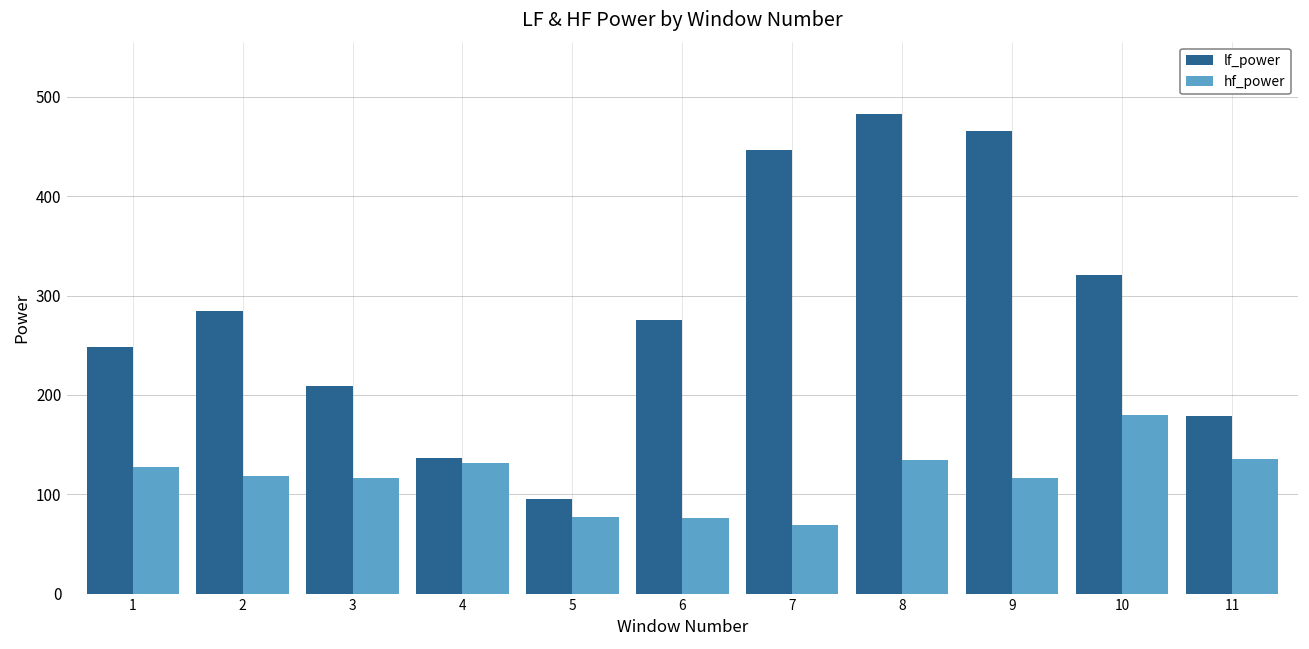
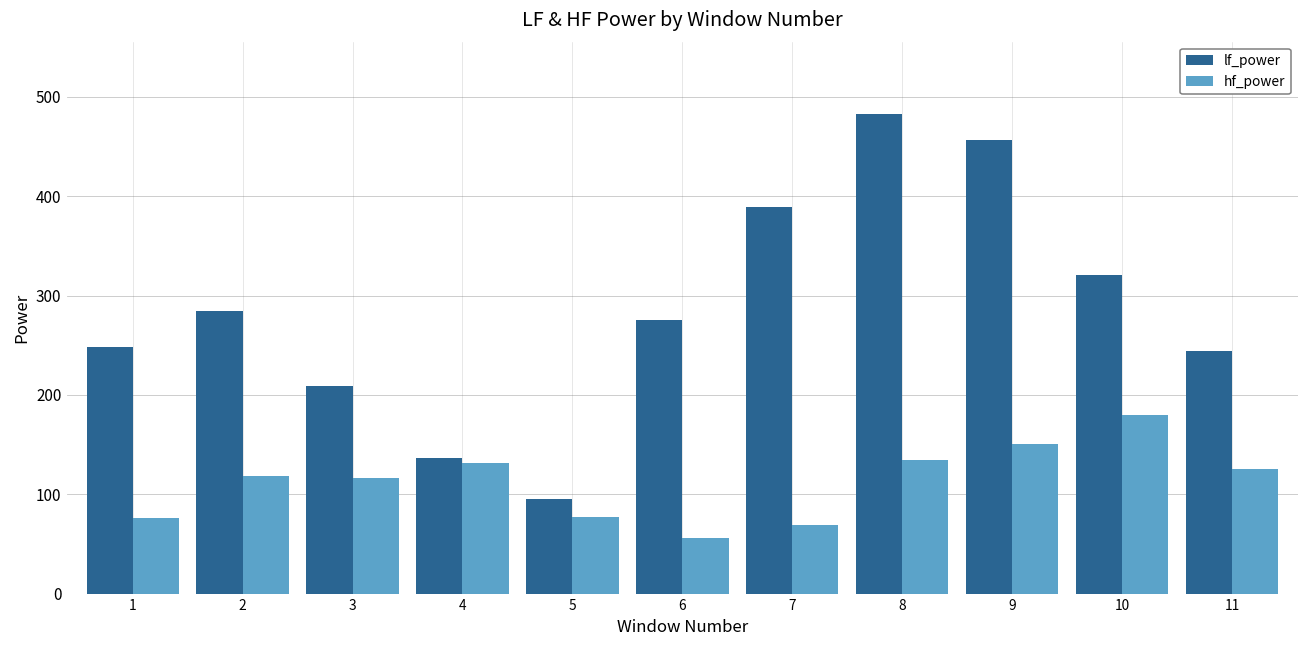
  {
    "lf_power": {
      "1": 250,
      "2": 280,
      "3": 210,
      "4": 140,
      "5": 100,
      "6": 280,
-     "7": 450,
+     "7": 390,
      "8": 480,
-     "9": 470,
+     "9": 460,
      "10": 320,
-     "11": 180
+     "11": 240
    },
    "hf_power": {
-     "1": 130,
+     "1": 80,
      "2": 120,
      "3": 120,
      "4": 130,
      "5": 80,
-     "6": 80,
+     "6": 60,
      "7": 70,
      "8": 130,
-     "9": 120,
+     "9": 150,
      "10": 180,
-     "11": 140
+     "11": 130
    }
  }
